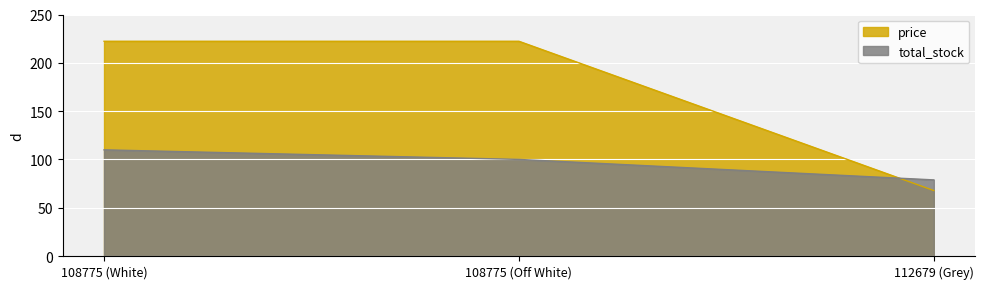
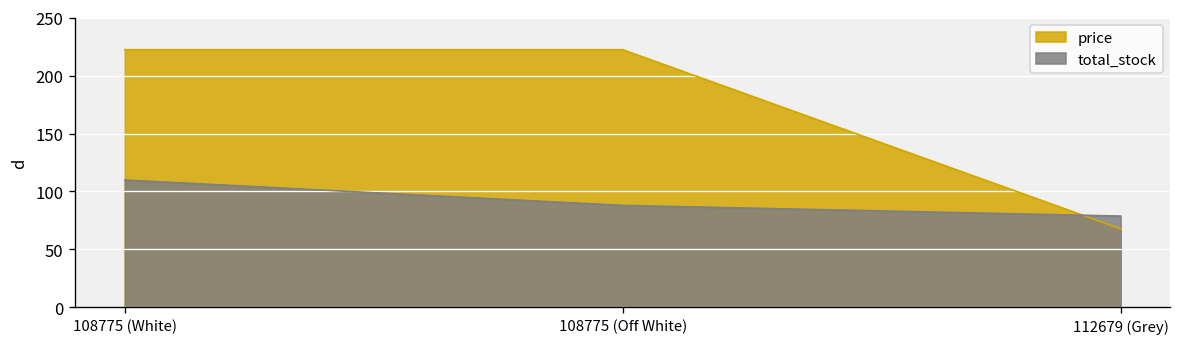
  {
    "price": {
      "108775 (White)": 220,
      "108775 (Off White)": 220,
      "112679 (Grey)": 70
    },
    "total_stock": {
      "108775 (White)": 110,
-     "108775 (Off White)": 100,
+     "108775 (Off White)": 90,
      "112679 (Grey)": 80
    }
  }
